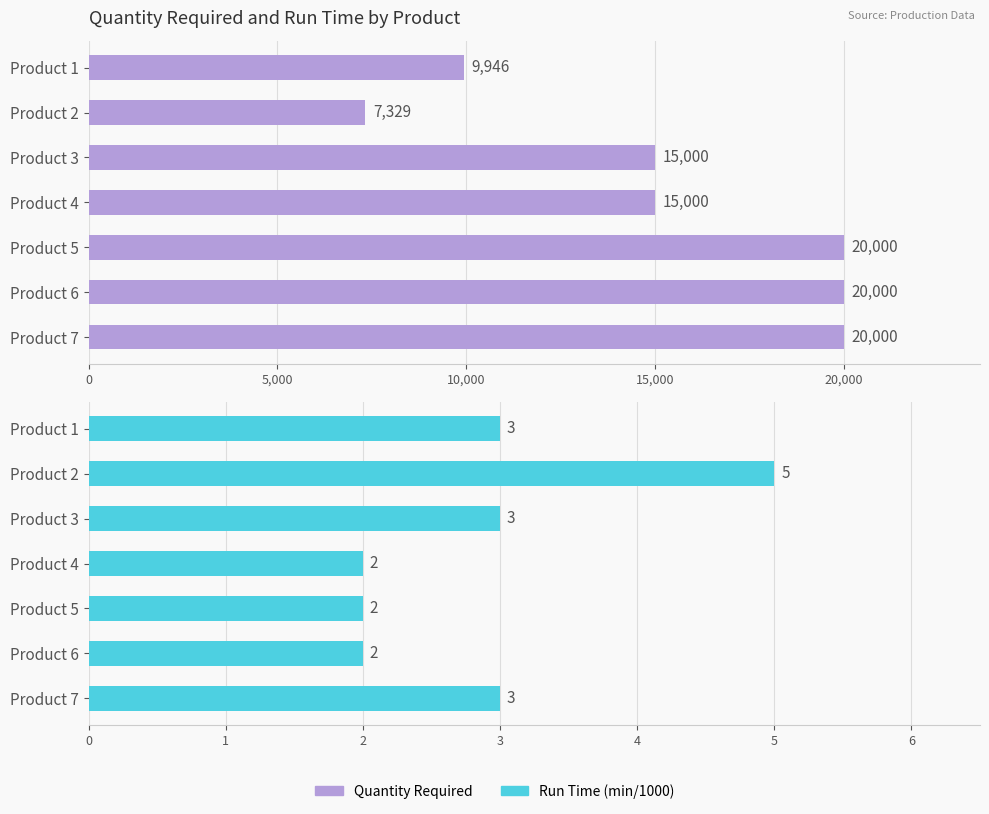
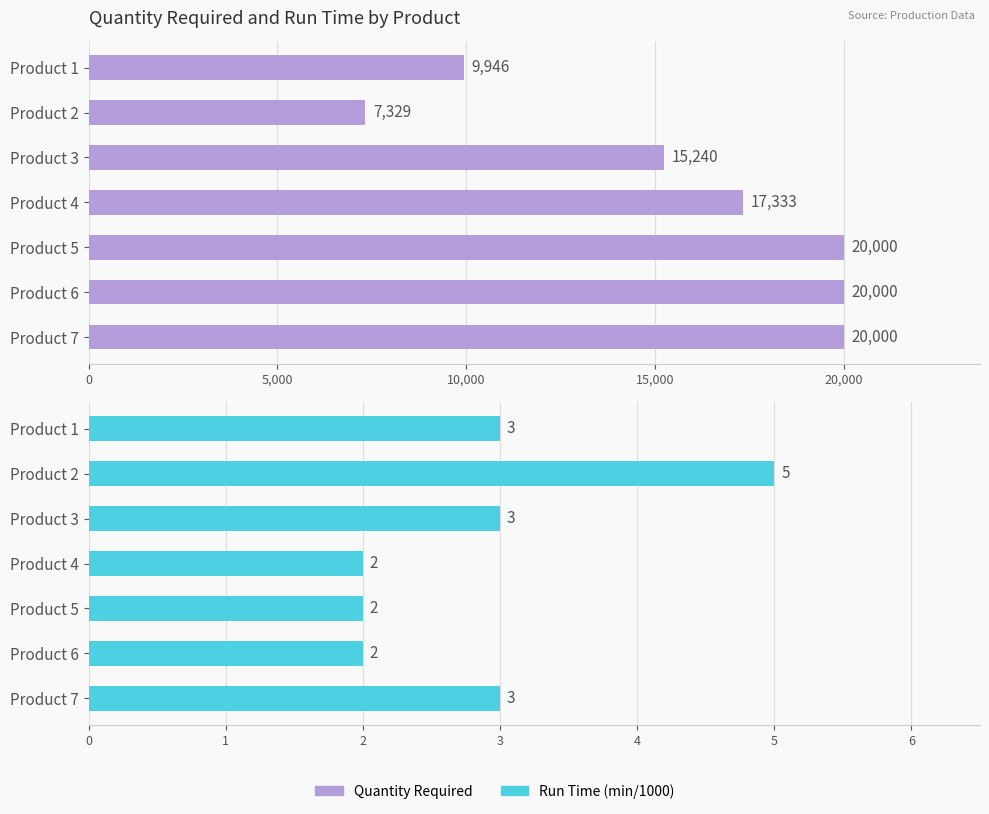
  {
    "Quantity Required and Run Time by Product": {
      "Product 1": "9,946",
      "Product 2": "7,329",
-     "Product 3": "15,000",
-     "Product 4": "15,000",
+     "Product 3": "15,240",
+     "Product 4": "17,333",
      "Product 5": "20,000",
      "Product 6": "20,000",
      "Product 7": "20,000"
    }
  }
